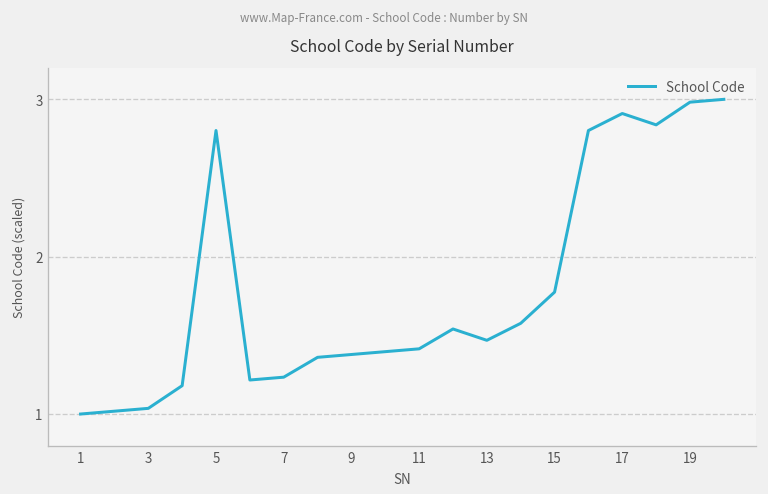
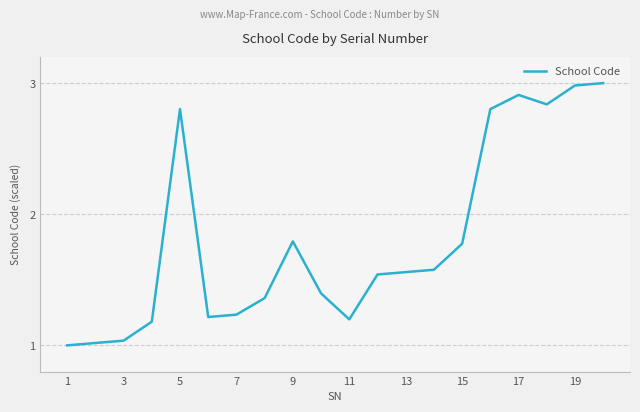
  {
    "1": 1.00,
    "3": 1.04,
    "5": 2.80,
    "7": 1.23,
-   "9": 1.38,
-   "11": 1.41,
-   "13": 1.47,
+   "9": 1.79,
+   "11": 1.20,
+   "13": 1.56,
    "15": 1.77,
    "17": 2.91,
    "19": 2.98
  }
